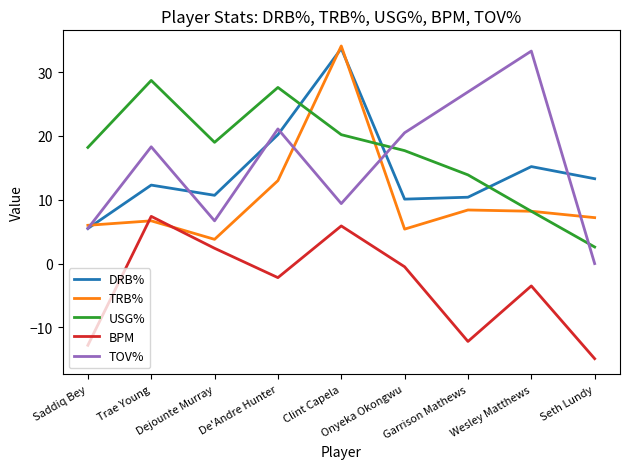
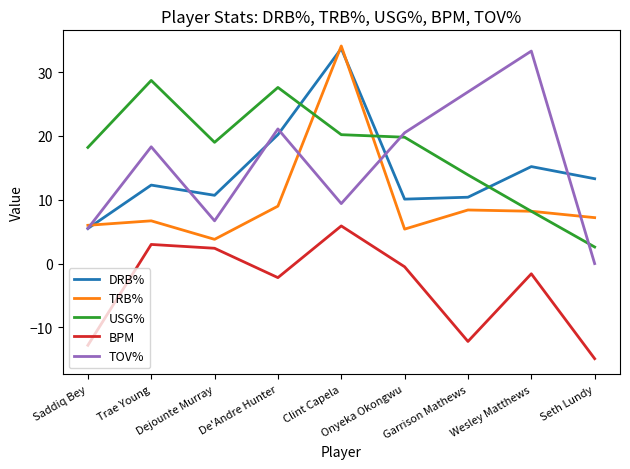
  {
    "DRB%": {
      "Trae Young": 12,
      "Dejounte Murray": 11,
      "De'Andre Hunter": 20,
      "Onyeka Okongwu": 10,
      "Garrison Mathews": 10,
      "Wesley Matthews": 15,
      "Seth Lundy": 13
    },
    "TRB%": {
      "Saddiq Bey": 6,
      "Trae Young": 7,
      "Dejounte Murray": 4,
-     "De'Andre Hunter": 13,
+     "De'Andre Hunter": 9,
      "Onyeka Okongwu": 5,
      "Garrison Mathews": 8,
      "Seth Lundy": 7
    },
    "USG%": {
      "Saddiq Bey": 18,
      "Trae Young": 29,
      "Dejounte Murray": 19,
      "De'Andre Hunter": 28,
      "Clint Capela": 20,
-     "Onyeka Okongwu": 18,
+     "Onyeka Okongwu": 20,
      "Garrison Mathews": 14,
      "Seth Lundy": 3
    },
    "BPM": {
-     "Trae Young": 7,
+     "Trae Young": 3,
      "Dejounte Murray": 2,
      "De'Andre Hunter": -2,
      "Clint Capela": 6,
      "Onyeka Okongwu": -1,
      "Garrison Mathews": -12,
-     "Wesley Matthews": -4,
+     "Wesley Matthews": -2,
      "Seth Lundy": -15
    },
    "TOV%": {
      "Trae Young": 18,
      "Dejounte Murray": 7,
      "De'Andre Hunter": 21,
      "Clint Capela": 9,
      "Onyeka Okongwu": 21,
      "Garrison Mathews": 27,
      "Wesley Matthews": 33,
      "Seth Lundy": 0
    }
  }
